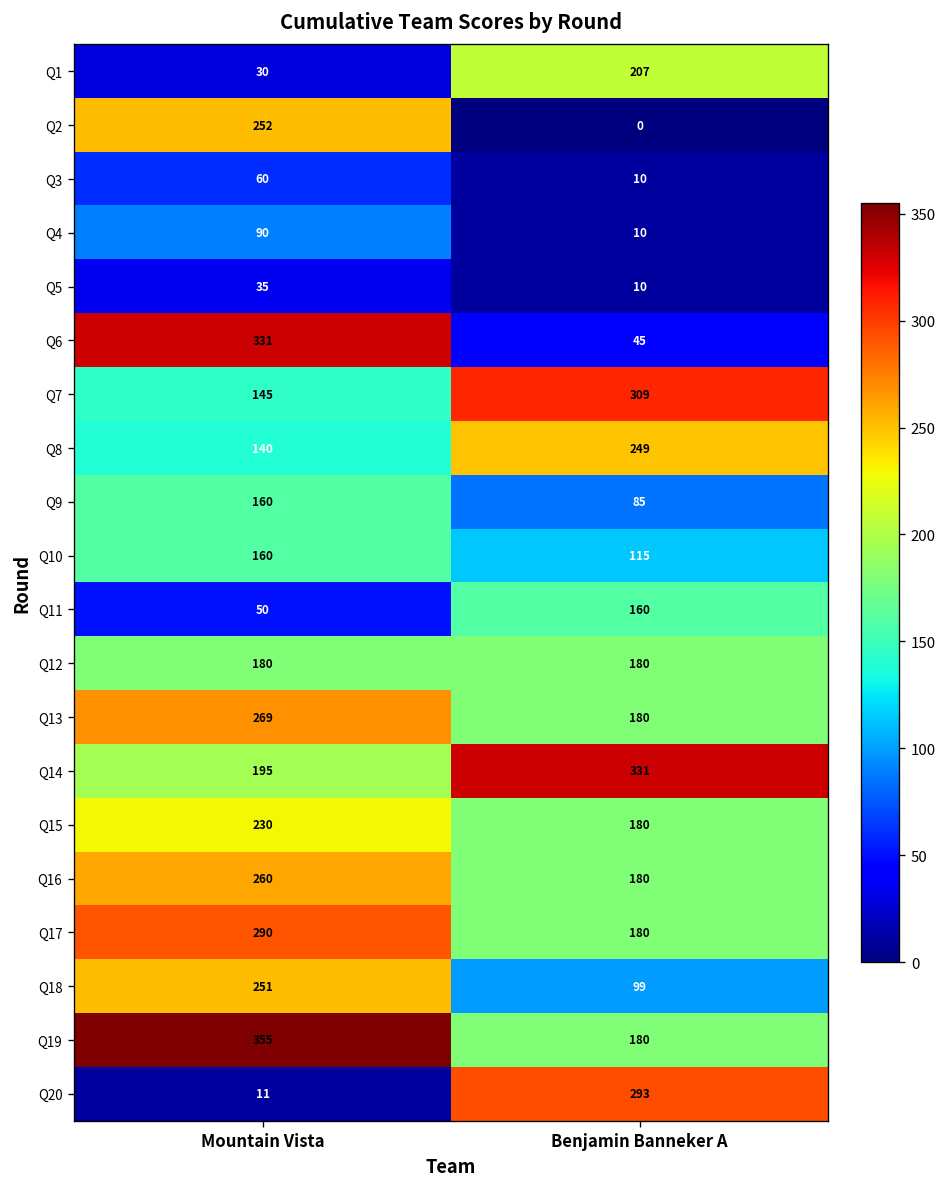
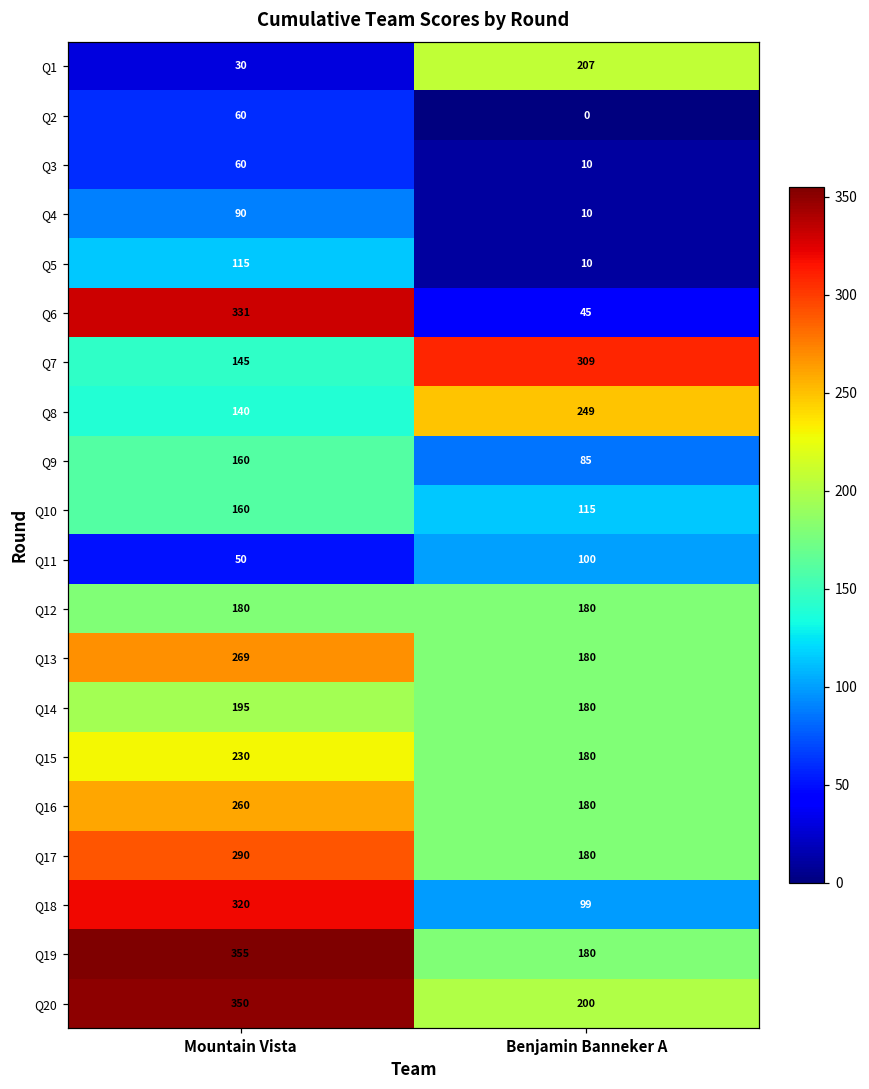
  {
    "Q1": {
      "Mountain Vista": 30,
      "Benjamin Banneker A": 207
    },
    "Q2": {
-     "Mountain Vista": 252,
+     "Mountain Vista": 60,
      "Benjamin Banneker A": 0
    },
    "Q3": {
      "Mountain Vista": 60,
      "Benjamin Banneker A": 10
    },
    "Q4": {
      "Mountain Vista": 90,
      "Benjamin Banneker A": 10
    },
    "Q5": {
-     "Mountain Vista": 35,
+     "Mountain Vista": 115,
      "Benjamin Banneker A": 10
    },
    "Q6": {
      "Mountain Vista": 331,
      "Benjamin Banneker A": 45
    },
    "Q7": {
      "Mountain Vista": 145,
      "Benjamin Banneker A": 309
    },
    "Q8": {
      "Mountain Vista": 140,
      "Benjamin Banneker A": 249
    },
    "Q9": {
      "Mountain Vista": 160,
      "Benjamin Banneker A": 85
    },
    "Q10": {
      "Mountain Vista": 160,
      "Benjamin Banneker A": 115
    },
    "Q11": {
      "Mountain Vista": 50,
-     "Benjamin Banneker A": 160
+     "Benjamin Banneker A": 100
    },
    "Q12": {
      "Mountain Vista": 180,
      "Benjamin Banneker A": 180
    },
    "Q13": {
      "Mountain Vista": 269,
      "Benjamin Banneker A": 180
    },
    "Q14": {
      "Mountain Vista": 195,
-     "Benjamin Banneker A": 331
+     "Benjamin Banneker A": 180
    },
    "Q15": {
      "Mountain Vista": 230,
      "Benjamin Banneker A": 180
    },
    "Q16": {
      "Mountain Vista": 260,
      "Benjamin Banneker A": 180
    },
    "Q17": {
      "Mountain Vista": 290,
      "Benjamin Banneker A": 180
    },
    "Q18": {
-     "Mountain Vista": 251,
+     "Mountain Vista": 320,
      "Benjamin Banneker A": 99
    },
    "Q19": {
      "Mountain Vista": 355,
      "Benjamin Banneker A": 180
    },
    "Q20": {
-     "Mountain Vista": 11,
-     "Benjamin Banneker A": 293
+     "Mountain Vista": 350,
+     "Benjamin Banneker A": 200
    }
  }
